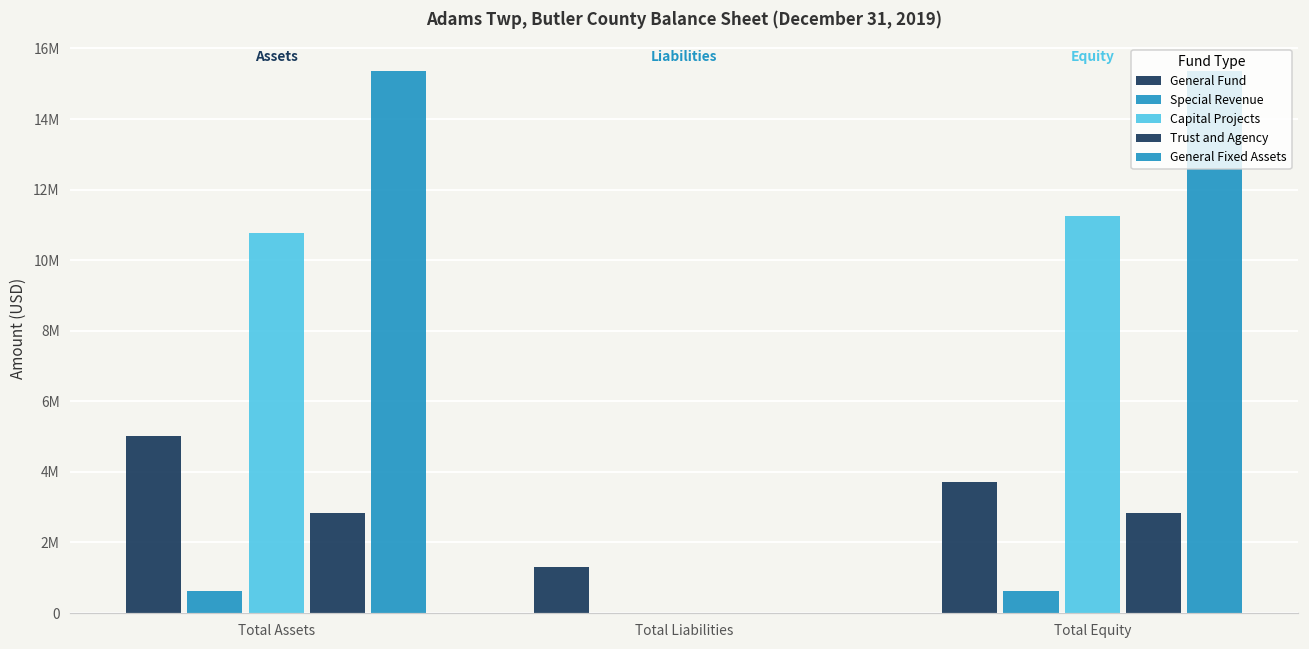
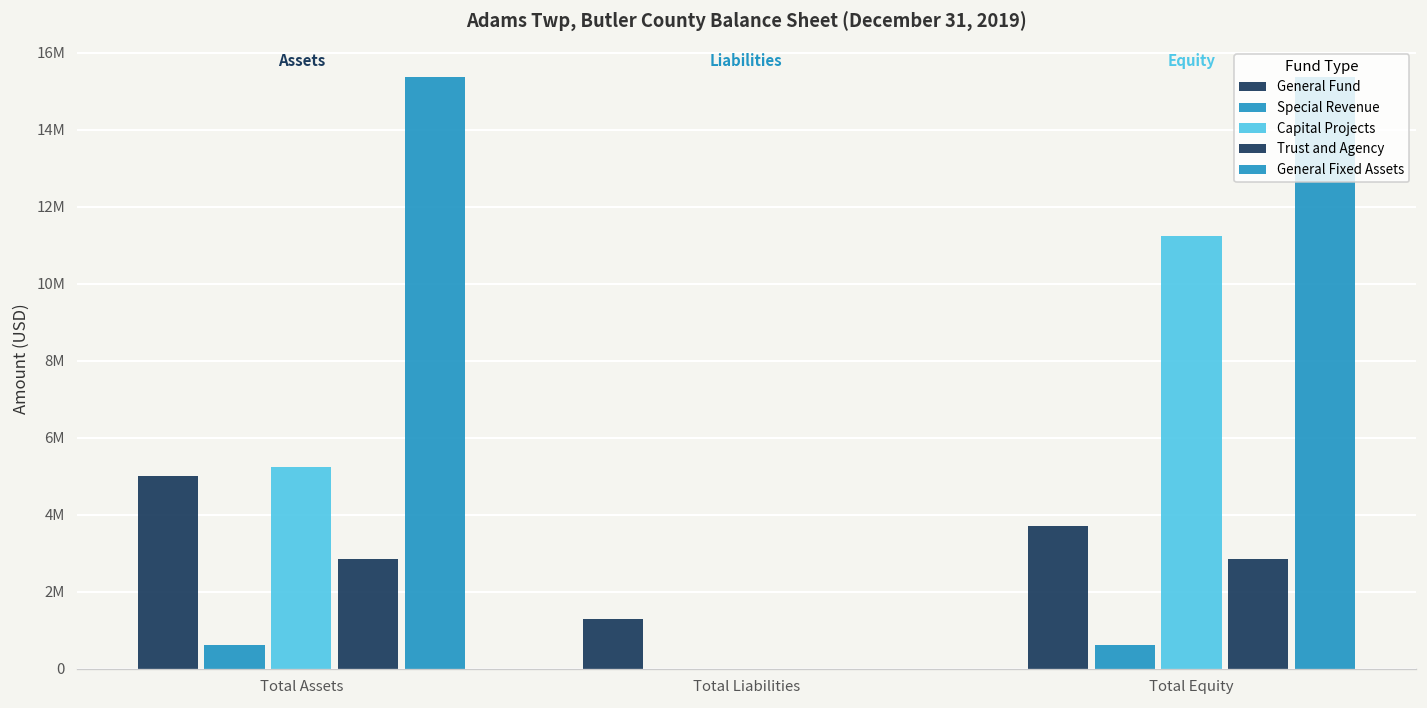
  {
    "Capital Projects": {
-     "Total Assets": 10800000,
+     "Total Assets": 5300000,
      "Total Liabilities": 0,
      "Total Equity": 11200000
    }
  }
